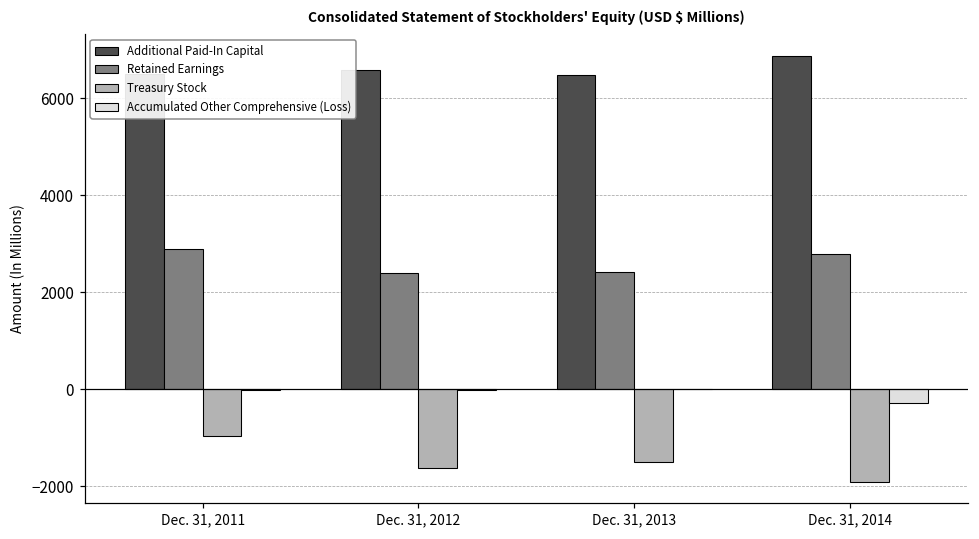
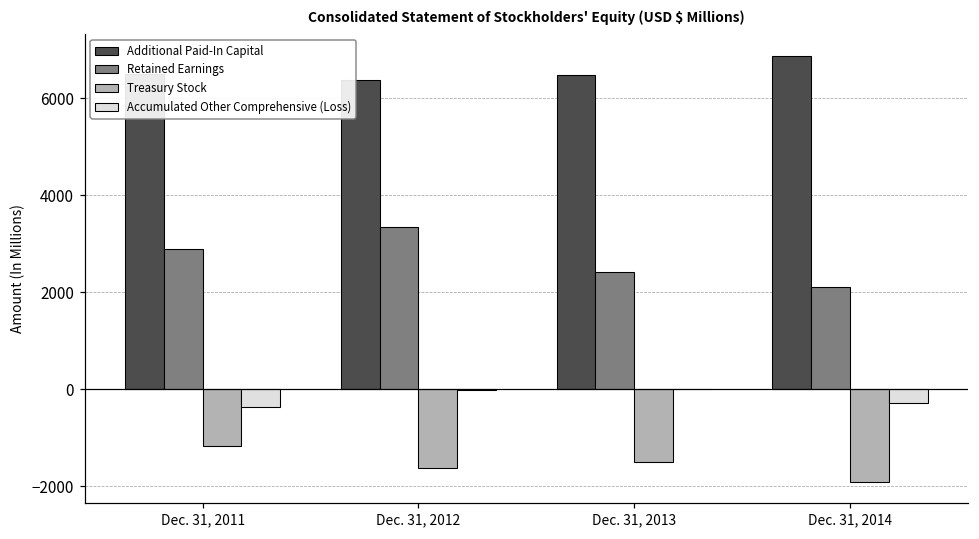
  {
    "Additional Paid-In Capital": {
-     "Dec. 31, 2012": 6600,
+     "Dec. 31, 2012": 6400,
      "Dec. 31, 2013": 6500,
      "Dec. 31, 2014": 6900
    },
    "Retained Earnings": {
      "Dec. 31, 2011": 2900,
-     "Dec. 31, 2012": 2400,
+     "Dec. 31, 2012": 3300,
      "Dec. 31, 2013": 2400,
-     "Dec. 31, 2014": 2800
+     "Dec. 31, 2014": 2100
    },
    "Treasury Stock": {
-     "Dec. 31, 2011": -1000,
+     "Dec. 31, 2011": -1200,
      "Dec. 31, 2012": -1600,
      "Dec. 31, 2013": -1500,
      "Dec. 31, 2014": -1900
    },
    "Accumulated Other Comprehensive (Loss)": {
-     "Dec. 31, 2011": 0,
+     "Dec. 31, 2011": -400,
      "Dec. 31, 2014": -300
    }
  }
